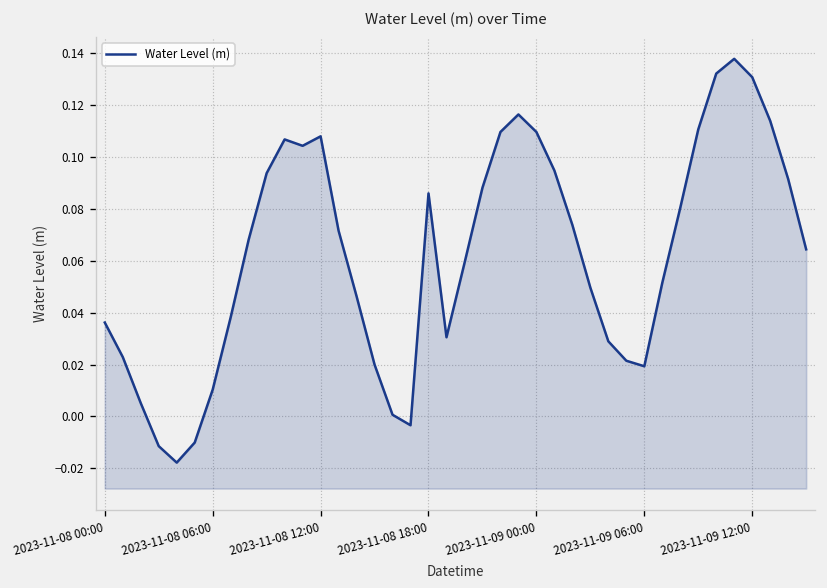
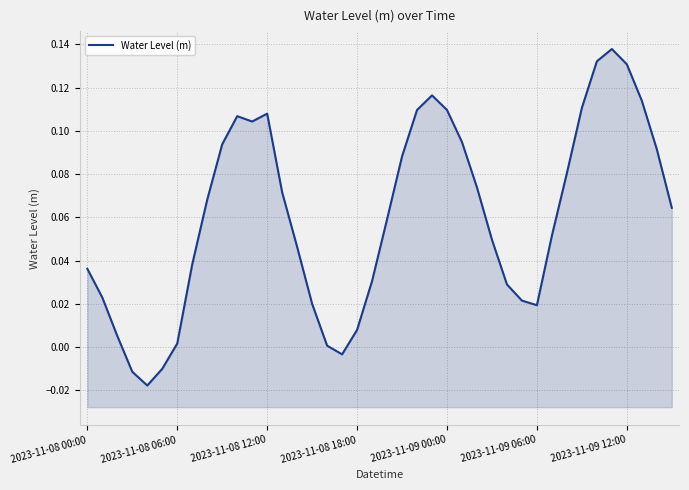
  {
    "2023-11-08 00:00": 0.036,
-   "2023-11-08 06:00": 0.010,
+   "2023-11-08 06:00": 0.002,
    "2023-11-08 12:00": 0.108,
-   "2023-11-08 18:00": 0.086,
+   "2023-11-08 18:00": 0.008,
    "2023-11-09 00:00": 0.110,
    "2023-11-09 06:00": 0.019,
    "2023-11-09 12:00": 0.131
  }
